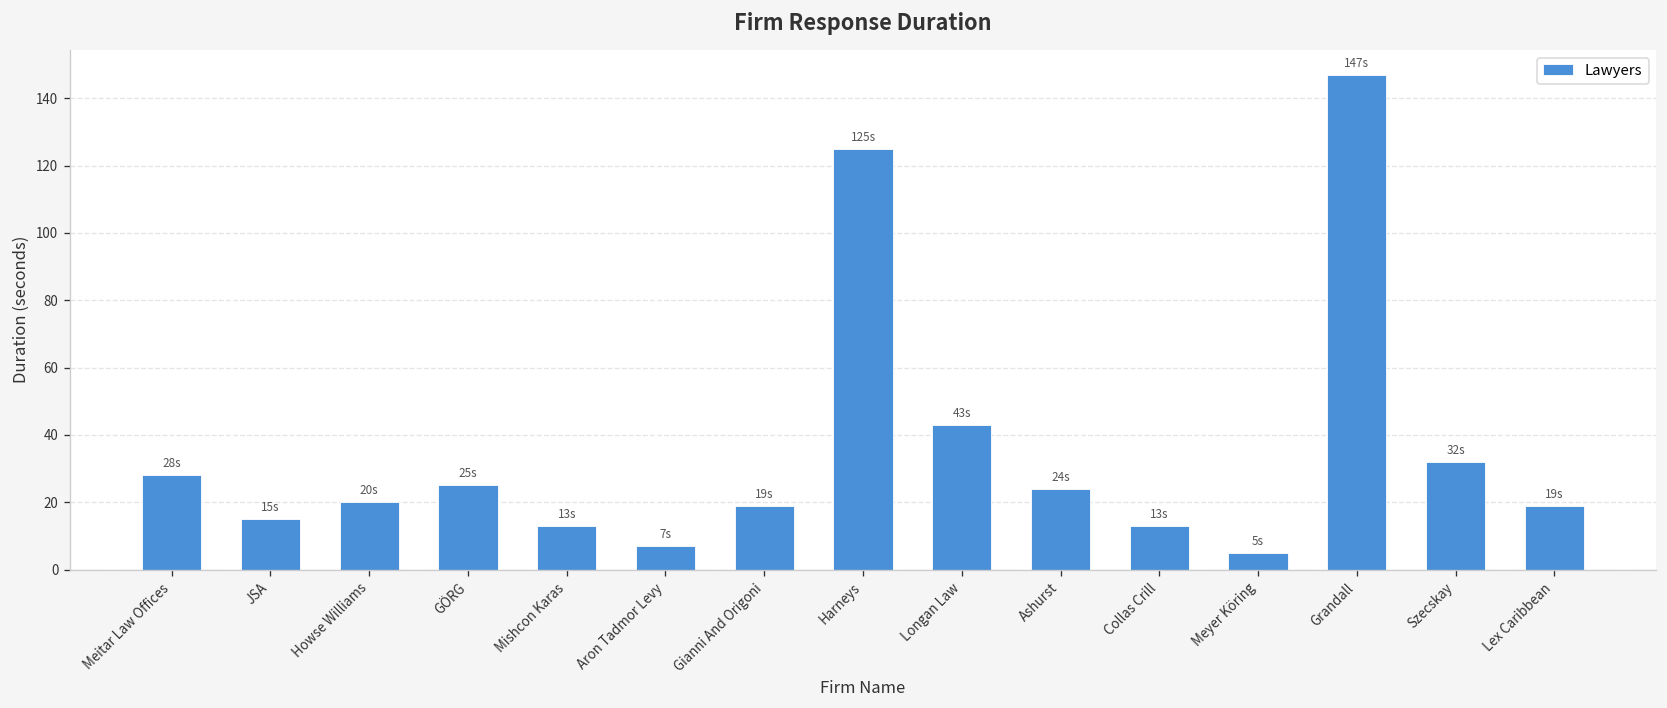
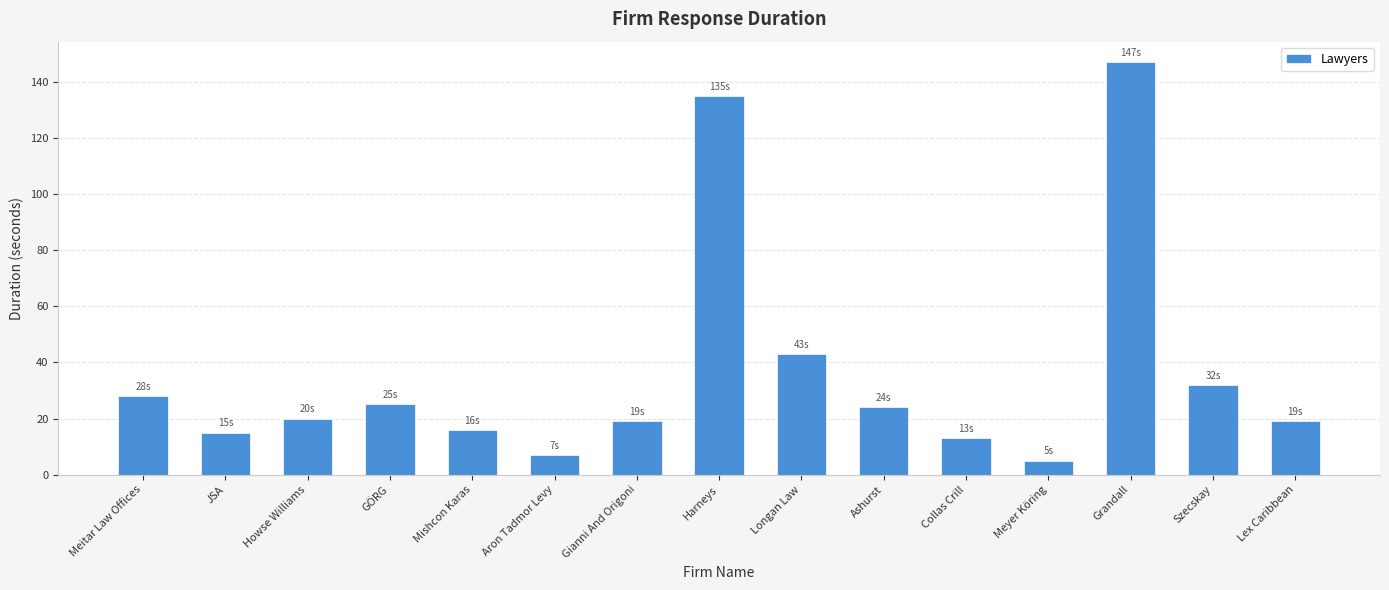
  {
    "Meitar Law Offices": "28s",
    "JSA": "15s",
    "Howse Williams": "20s",
    "GÖRG": "25s",
-   "Mishcon Karas": "13s",
+   "Mishcon Karas": "16s",
    "Aron Tadmor Levy": "7s",
    "Gianni And Origoni": "19s",
-   "Harneys": "125s",
+   "Harneys": "135s",
    "Longan Law": "43s",
    "Ashurst": "24s",
    "Collas Crill": "13s",
    "Meyer Köring": "5s",
    "Grandall": "147s",
    "Szecskay": "32s",
    "Lex Caribbean": "19s"
  }
